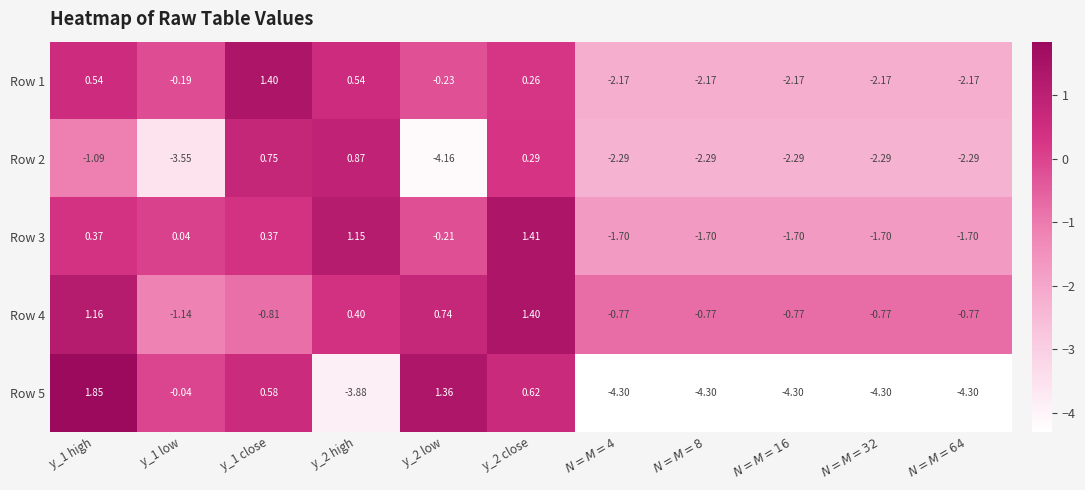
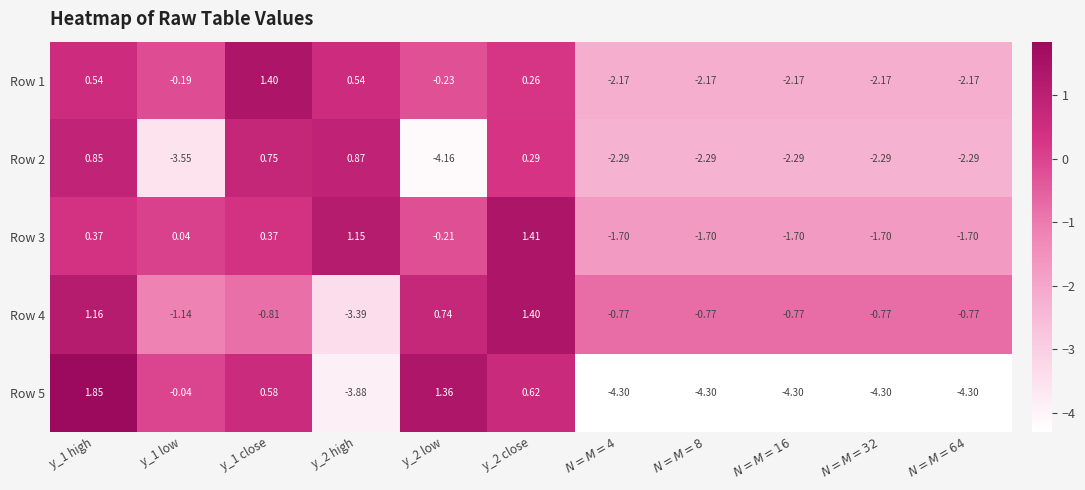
  {
    "Row 1": {
      "y_1 high": 0.54,
      "y_1 low": -0.19,
      "y_1 close": 1.40,
      "y_2 high": 0.54,
      "y_2 low": -0.23,
      "y_2 close": 0.26
    },
    "Row 2": {
-     "y_1 high": -1.09,
+     "y_1 high": 0.85,
      "y_1 low": -3.55,
      "y_1 close": 0.75,
      "y_2 high": 0.87,
      "y_2 low": -4.16,
      "y_2 close": 0.29
    },
    "Row 3": {
      "y_1 high": 0.37,
      "y_1 low": 0.04,
      "y_1 close": 0.37,
      "y_2 high": 1.15,
      "y_2 low": -0.21,
      "y_2 close": 1.41
    },
    "Row 4": {
      "y_1 high": 1.16,
      "y_1 low": -1.14,
      "y_1 close": -0.81,
-     "y_2 high": 0.40,
+     "y_2 high": -3.39,
      "y_2 low": 0.74,
      "y_2 close": 1.40
    },
    "Row 5": {
      "y_1 high": 1.85,
      "y_1 low": -0.04,
      "y_1 close": 0.58,
      "y_2 high": -3.88,
      "y_2 low": 1.36,
      "y_2 close": 0.62
    }
  }
